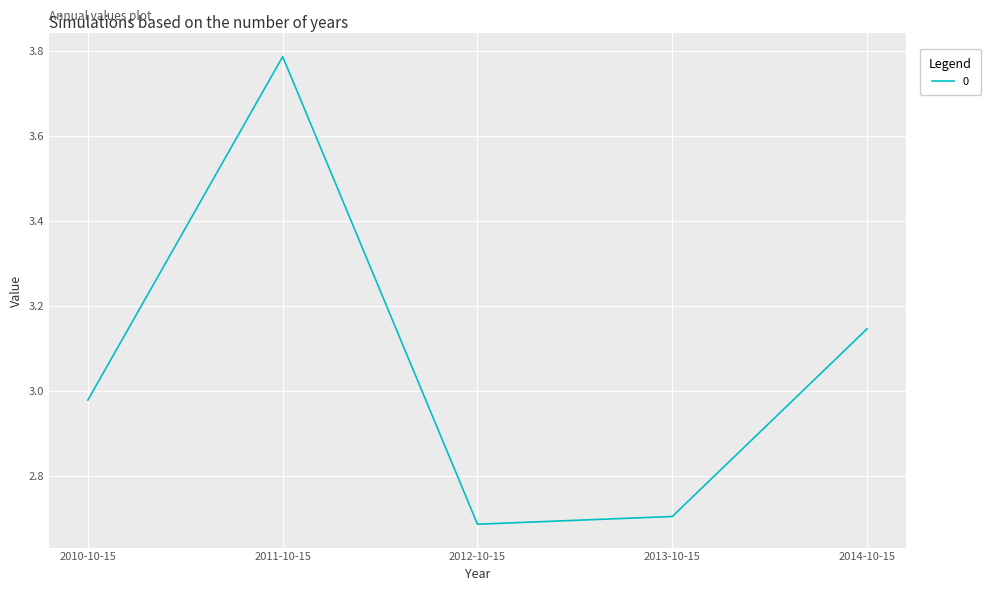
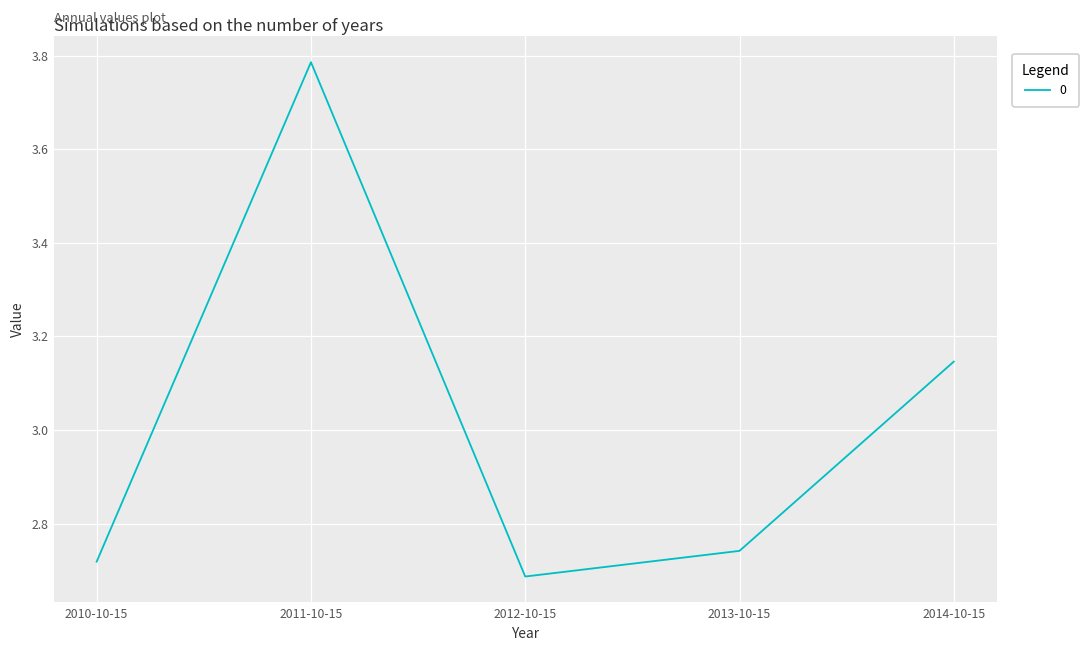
  {
-   "2010-10-15": 2.98,
+   "2010-10-15": 2.72,
    "2011-10-15": 3.79,
    "2012-10-15": 2.69,
-   "2013-10-15": 2.70,
+   "2013-10-15": 2.74,
    "2014-10-15": 3.15
  }
